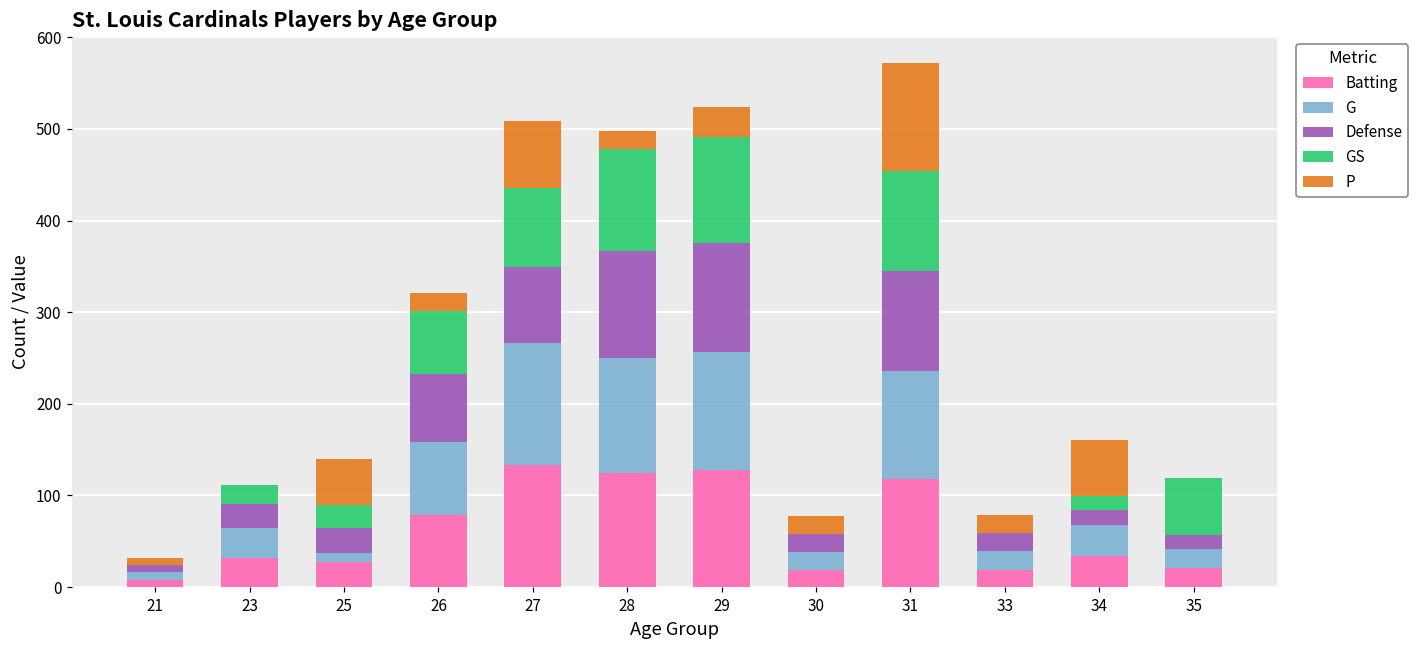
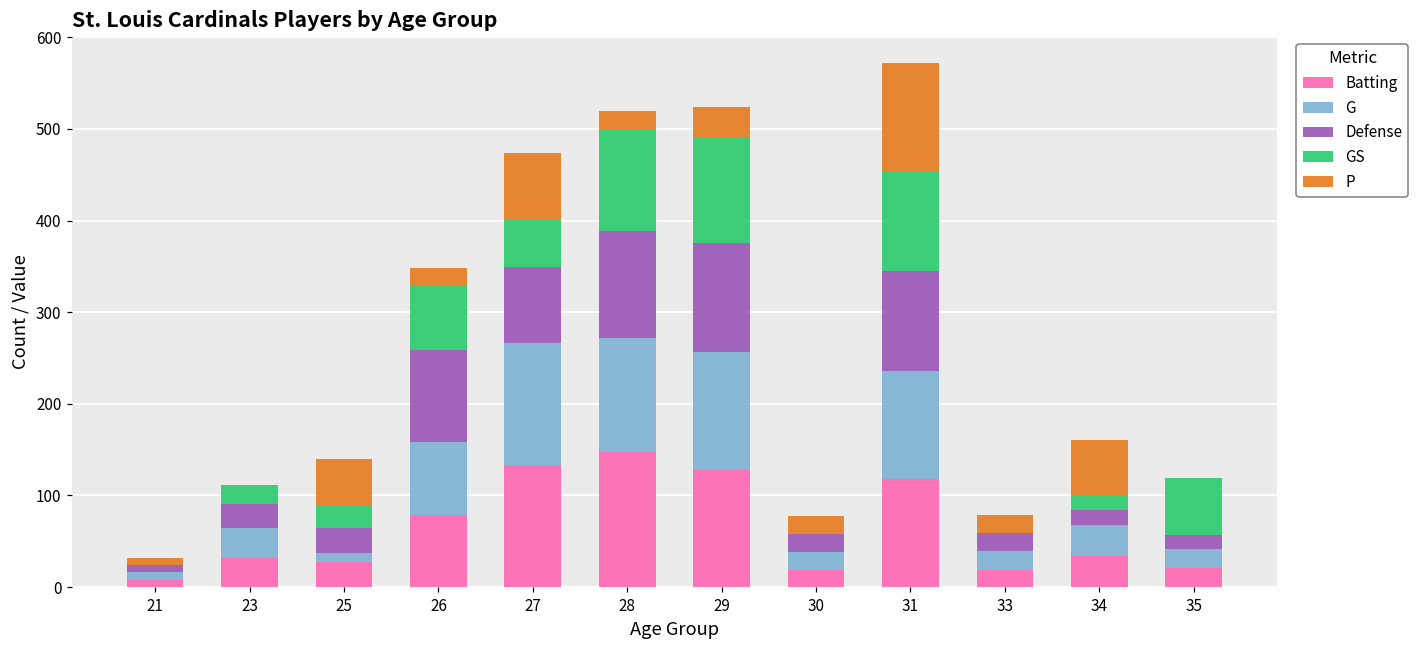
  {
    "Batting": {
      "21": 10,
      "23": 30,
      "25": 30,
      "26": 80,
      "27": 130,
-     "28": 130,
+     "28": 150,
      "29": 130,
      "30": 20,
      "31": 120,
      "33": 20,
      "34": 30,
      "35": 20
    },
    "G": {
      "21": 10,
      "23": 30,
      "25": 10,
      "26": 80,
      "27": 130,
      "28": 130,
      "29": 130,
      "30": 20,
      "31": 120,
      "33": 20,
      "34": 30,
      "35": 20
    },
    "Defense": {
      "21": 10,
      "23": 30,
      "25": 30,
-     "26": 70,
+     "26": 100,
      "27": 80,
      "28": 120,
      "29": 120,
      "30": 20,
      "31": 110,
      "33": 20,
      "34": 20,
      "35": 20
    },
    "GS": {
      "21": 0,
      "23": 20,
      "25": 30,
      "26": 70,
-     "27": 90,
+     "27": 50,
      "28": 110,
      "29": 120,
      "30": 0,
      "31": 110,
      "33": 0,
      "34": 20,
      "35": 60
    },
    "P": {
      "21": 10,
      "23": 0,
      "25": 50,
      "26": 20,
      "27": 70,
      "28": 20,
      "29": 30,
      "30": 20,
      "31": 120,
      "33": 20,
      "34": 60,
      "35": 0
    }
  }
